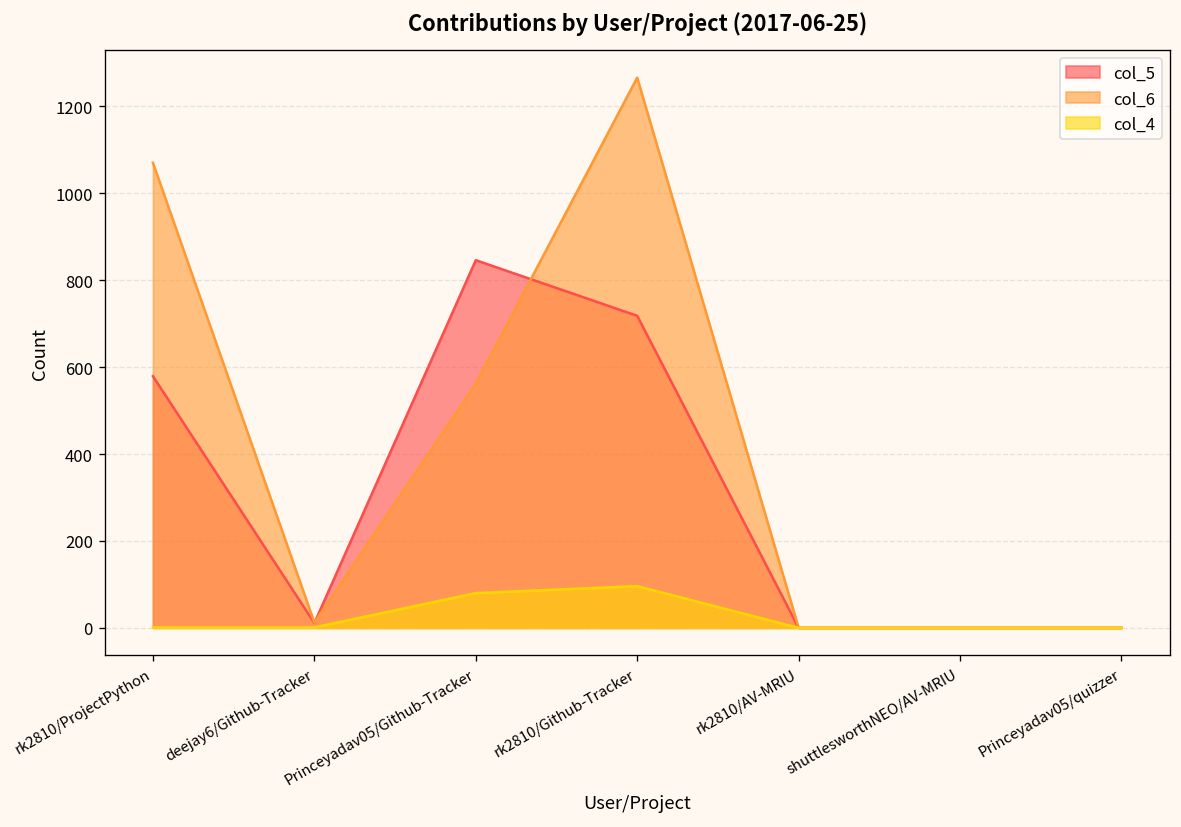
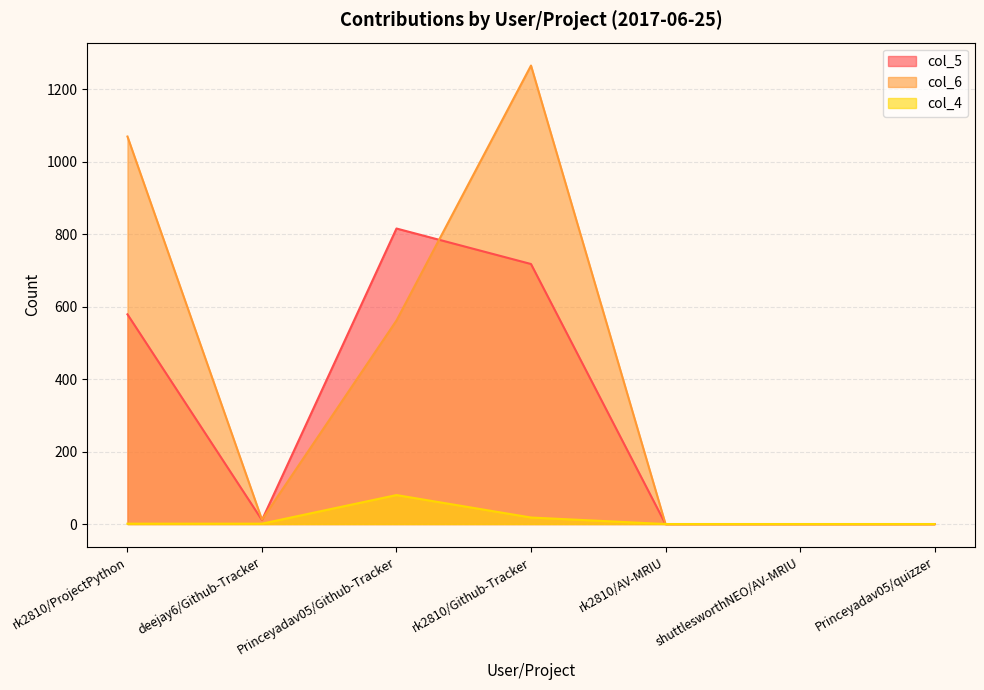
  {
    "col_5": {
      "rk2810/ProjectPython": 580,
-     "Princeyadav05/Github-Tracker": 850,
+     "Princeyadav05/Github-Tracker": 820,
      "rk2810/Github-Tracker": 720
    },
    "col_6": {
      "rk2810/ProjectPython": 1070,
      "Princeyadav05/Github-Tracker": 560,
      "rk2810/Github-Tracker": 1270
    },
    "col_4": {
      "rk2810/ProjectPython": 0,
      "deejay6/Github-Tracker": 0,
      "Princeyadav05/Github-Tracker": 80,
-     "rk2810/Github-Tracker": 100
+     "rk2810/Github-Tracker": 20
    }
  }
